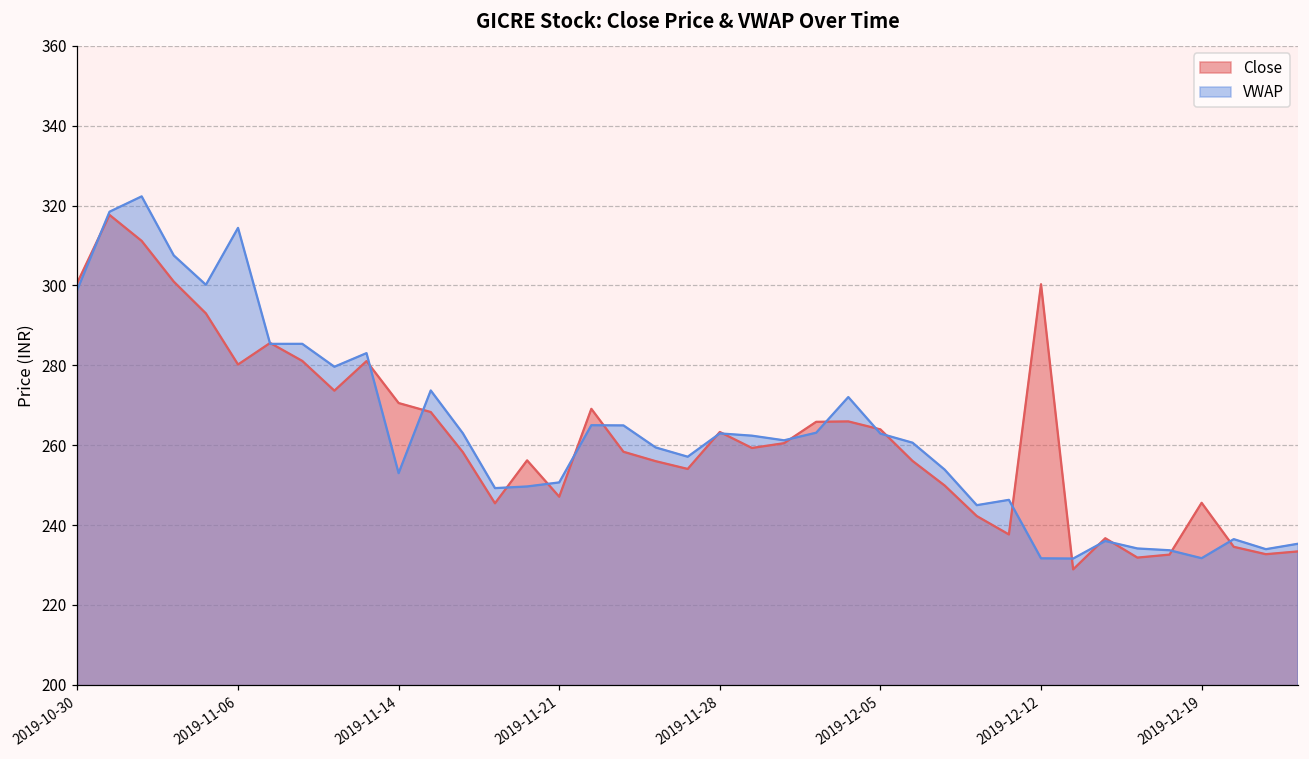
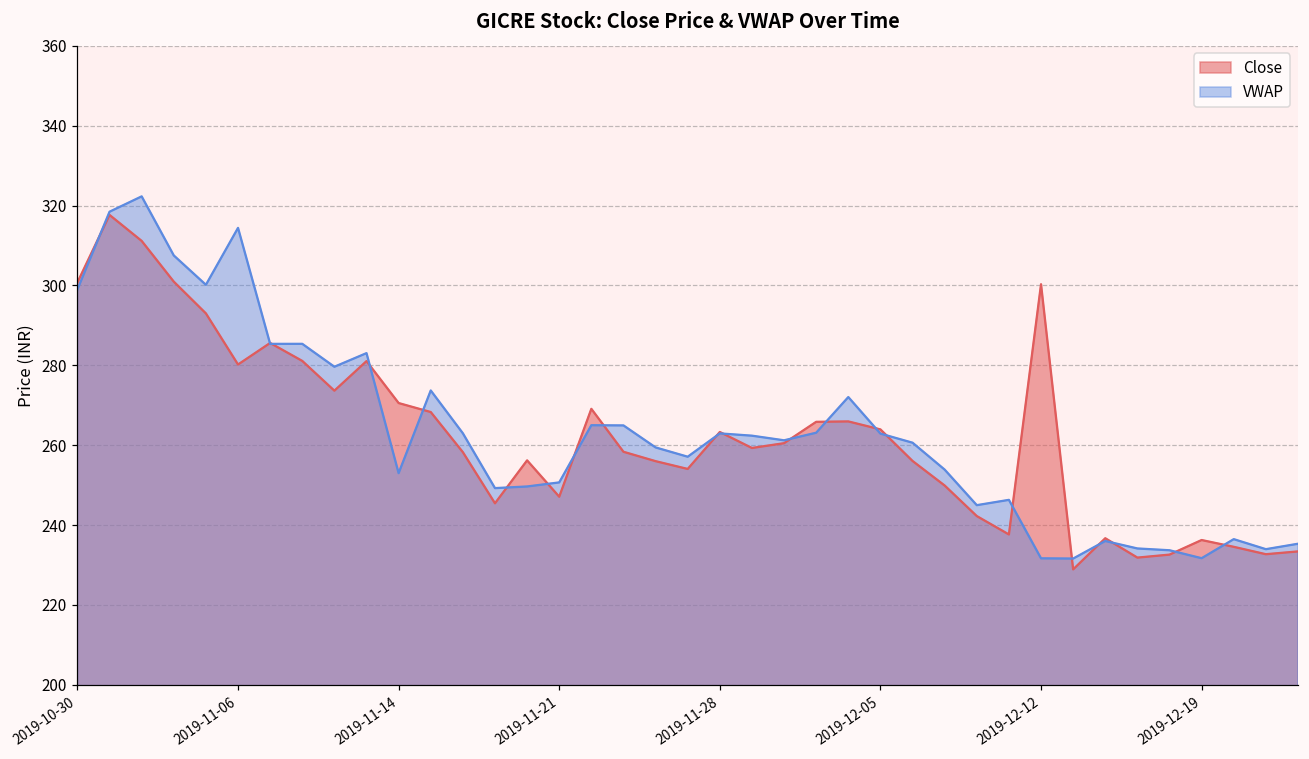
  {
    "Close": {
      "2019-10-30": 301,
      "2019-11-06": 280,
      "2019-11-14": 271,
      "2019-11-21": 247,
      "2019-12-05": 264,
      "2019-12-12": 300,
-     "2019-12-19": 246
+     "2019-12-19": 236
    },
    "VWAP": {
      "2019-10-30": 299,
      "2019-11-06": 314,
      "2019-11-14": 253,
      "2019-11-21": 251,
      "2019-12-05": 263,
      "2019-12-12": 232,
      "2019-12-19": 232
    }
  }
